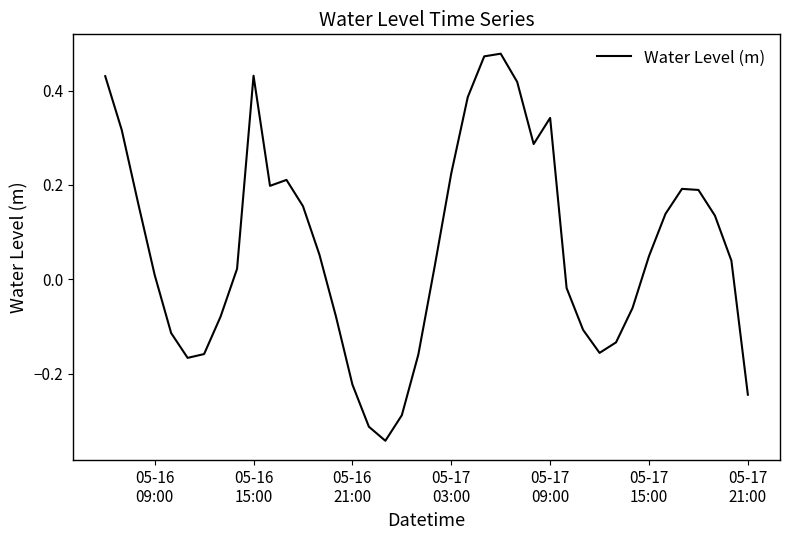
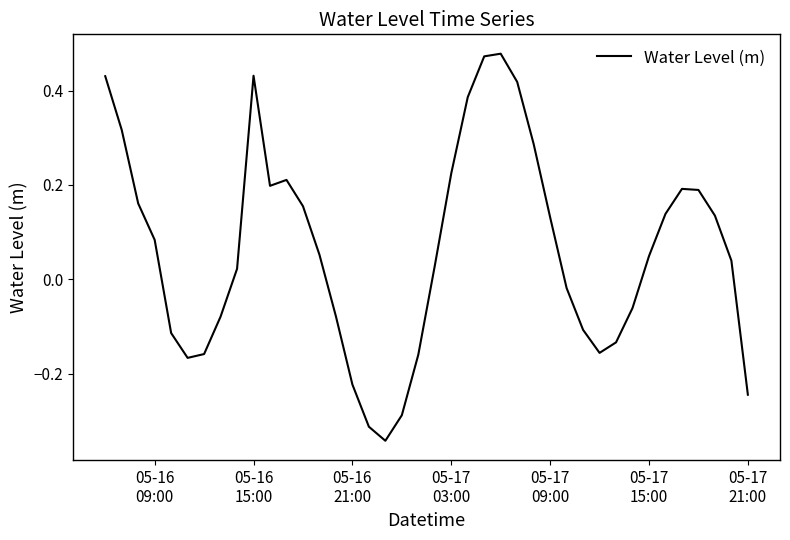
  {
-   "05-16 09:00": 0.01,
+   "05-16 09:00": 0.08,
    "05-16 15:00": 0.43,
    "05-16 21:00": -0.22,
    "05-17 03:00": 0.22,
-   "05-17 09:00": 0.34,
+   "05-17 09:00": 0.13,
    "05-17 15:00": 0.05,
    "05-17 21:00": -0.24
  }
